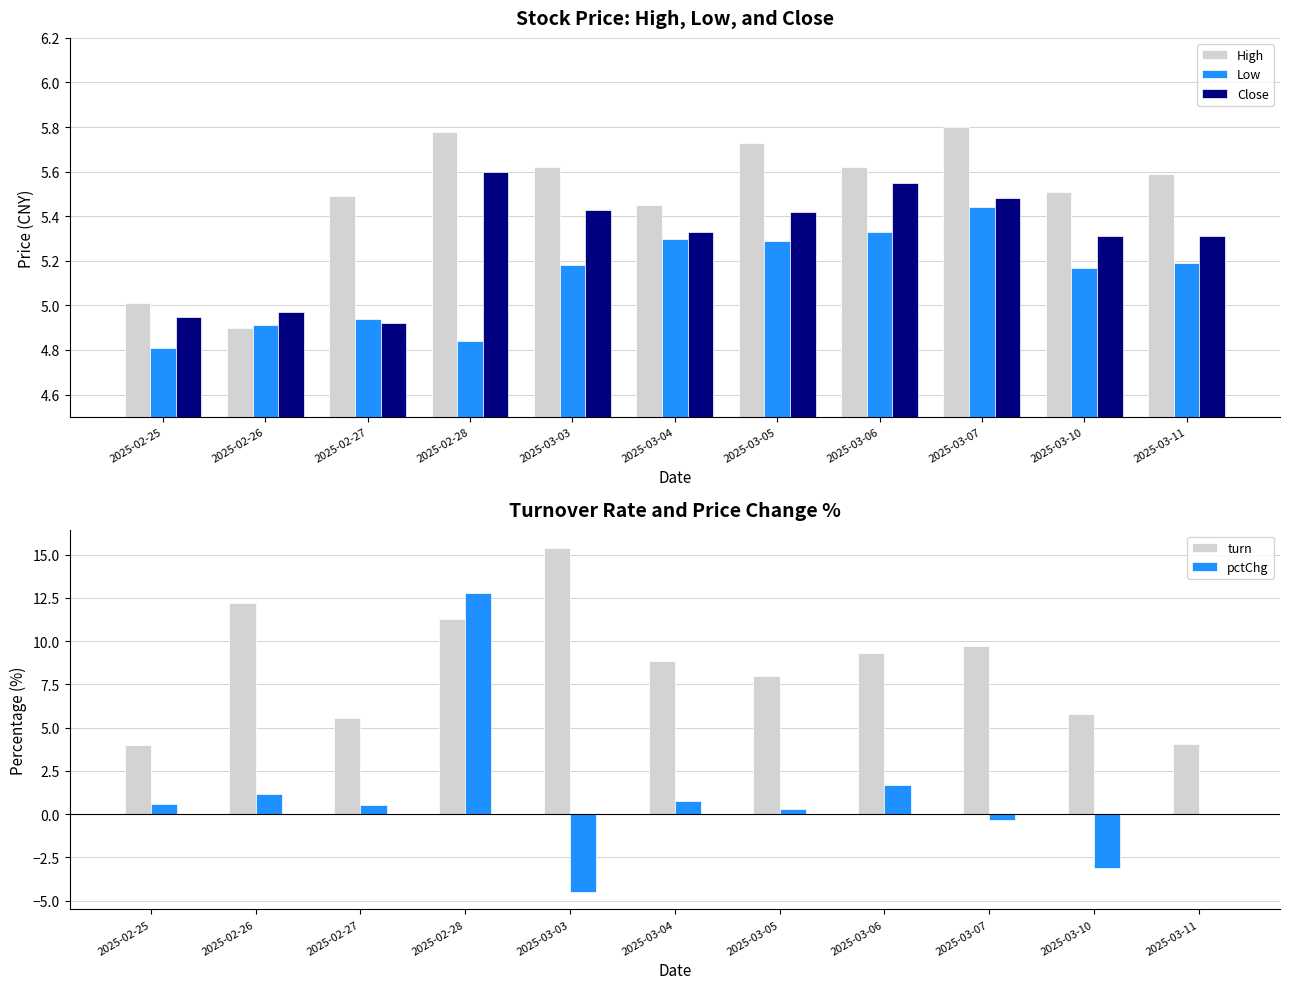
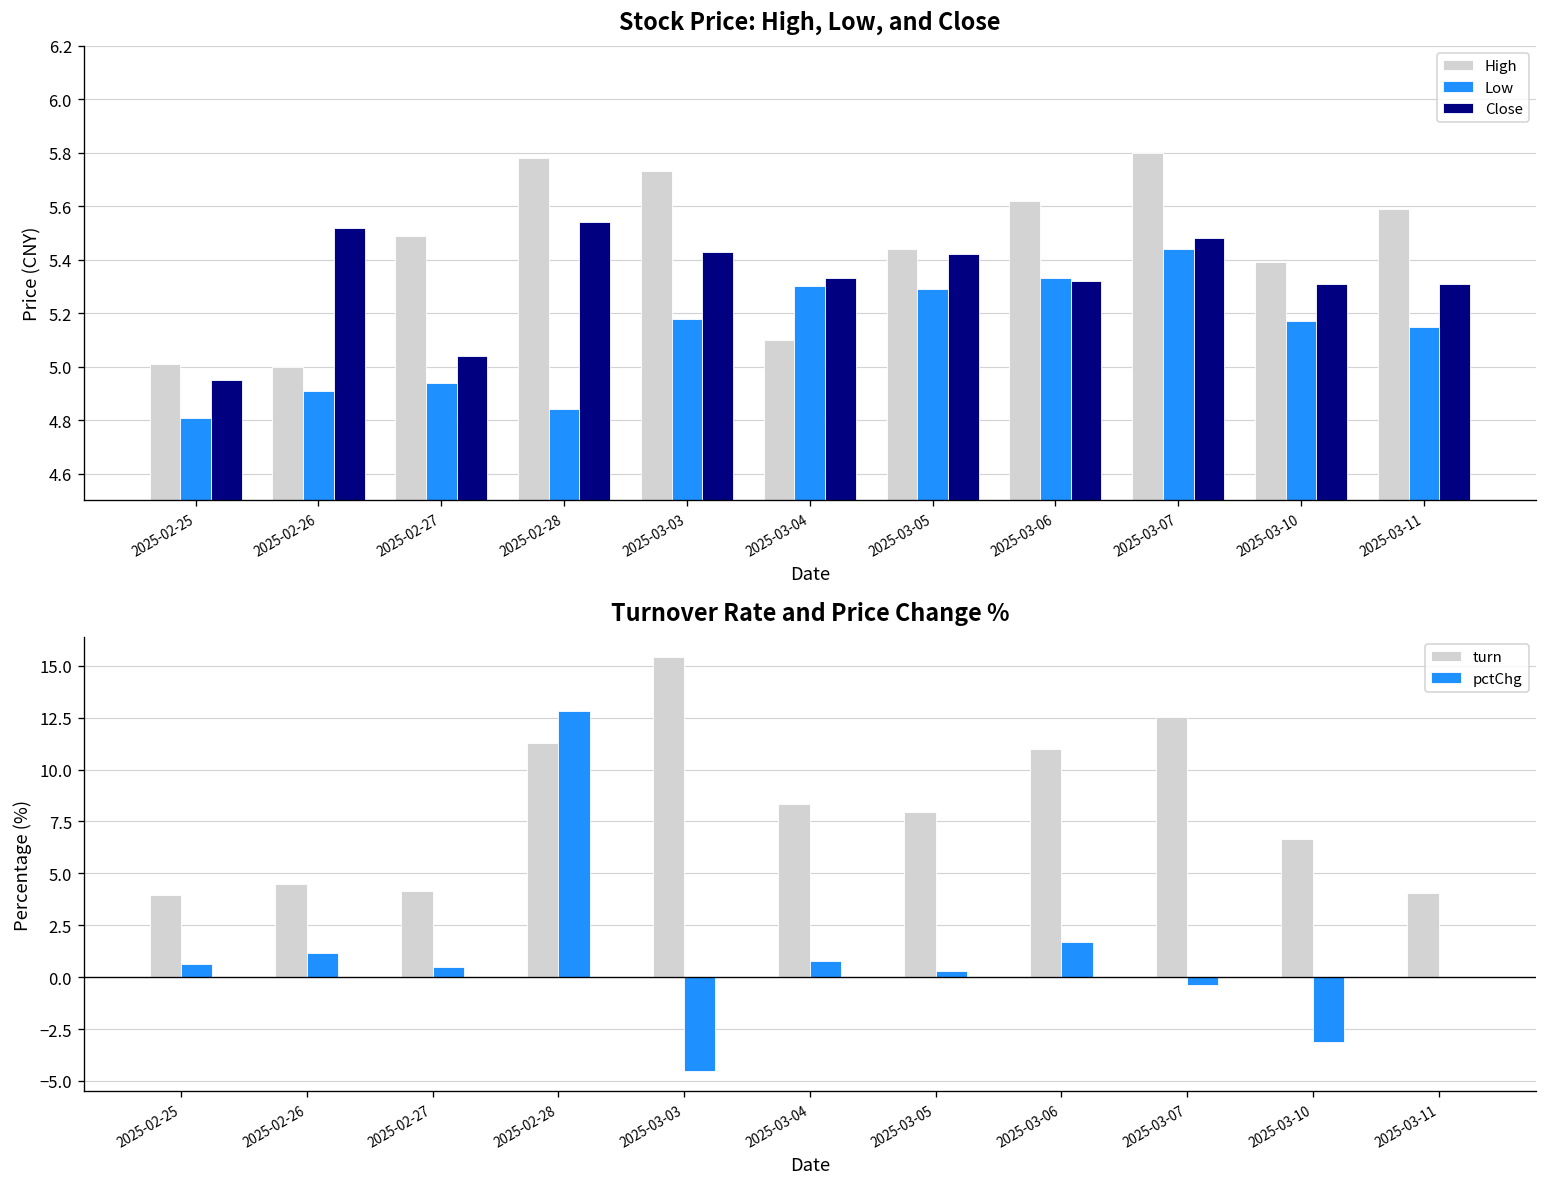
  {
    "Stock Price: High, Low, and Close": {
      "High": {
        "2025-02-25": 5.01,
-       "2025-02-26": 4.9,
+       "2025-02-26": 5.0,
        "2025-02-27": 5.49,
        "2025-02-28": 5.78,
-       "2025-03-03": 5.62,
-       "2025-03-04": 5.45,
-       "2025-03-05": 5.73,
+       "2025-03-03": 5.73,
+       "2025-03-04": 5.10,
+       "2025-03-05": 5.44,
        "2025-03-06": 5.62,
        "2025-03-07": 5.80,
-       "2025-03-10": 5.51,
+       "2025-03-10": 5.39,
        "2025-03-11": 5.59
      },
      "Low": {
        "2025-02-25": 4.81,
        "2025-02-26": 4.91,
        "2025-02-27": 4.94,
        "2025-02-28": 4.84,
        "2025-03-03": 5.18,
        "2025-03-04": 5.30,
        "2025-03-05": 5.29,
        "2025-03-06": 5.33,
        "2025-03-07": 5.44,
        "2025-03-10": 5.17,
-       "2025-03-11": 5.19
+       "2025-03-11": 5.15
      },
      "Close": {
        "2025-02-25": 4.95,
-       "2025-02-26": 4.97,
-       "2025-02-27": 4.92,
-       "2025-02-28": 5.60,
+       "2025-02-26": 5.52,
+       "2025-02-27": 5.04,
+       "2025-02-28": 5.54,
        "2025-03-03": 5.43,
        "2025-03-04": 5.33,
        "2025-03-05": 5.42,
-       "2025-03-06": 5.55,
+       "2025-03-06": 5.32,
        "2025-03-07": 5.48,
        "2025-03-10": 5.31,
        "2025-03-11": 5.31
      }
    },
    "Turnover Rate and Price Change %": {
      "turn": {
        "2025-02-25": 4.0,
-       "2025-02-26": 12.2,
-       "2025-02-27": 5.6,
+       "2025-02-26": 4.5,
+       "2025-02-27": 4.1,
        "2025-02-28": 11.3,
        "2025-03-03": 15.4,
-       "2025-03-04": 8.9,
+       "2025-03-04": 8.4,
        "2025-03-05": 8.0,
-       "2025-03-06": 9.3,
-       "2025-03-07": 9.7,
-       "2025-03-10": 5.8,
+       "2025-03-06": 11.0,
+       "2025-03-07": 12.5,
+       "2025-03-10": 6.6,
        "2025-03-11": 4.0
      },
      "pctChg": {
        "2025-02-25": 0.6,
        "2025-02-26": 1.2,
        "2025-02-27": 0.5,
        "2025-02-28": 12.8,
        "2025-03-03": -4.5,
        "2025-03-04": 0.8,
        "2025-03-05": 0.3,
        "2025-03-06": 1.7,
        "2025-03-07": -0.4,
        "2025-03-10": -3.1,
        "2025-03-11": 0.0
      }
    }
  }
